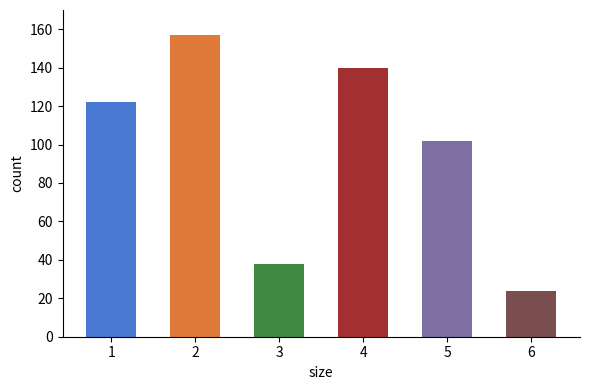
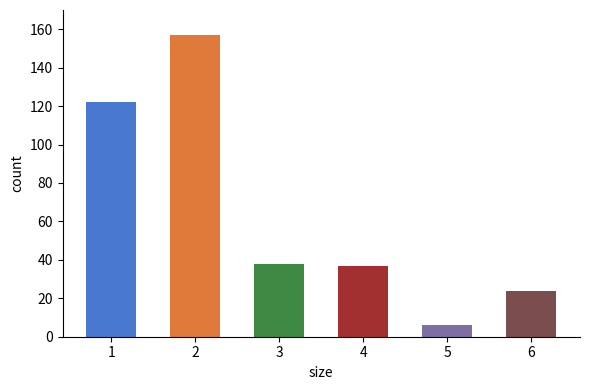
  {
    "1": 122,
    "2": 157,
    "3": 38,
-   "4": 140,
-   "5": 102,
+   "4": 37,
+   "5": 6,
    "6": 24
  }
